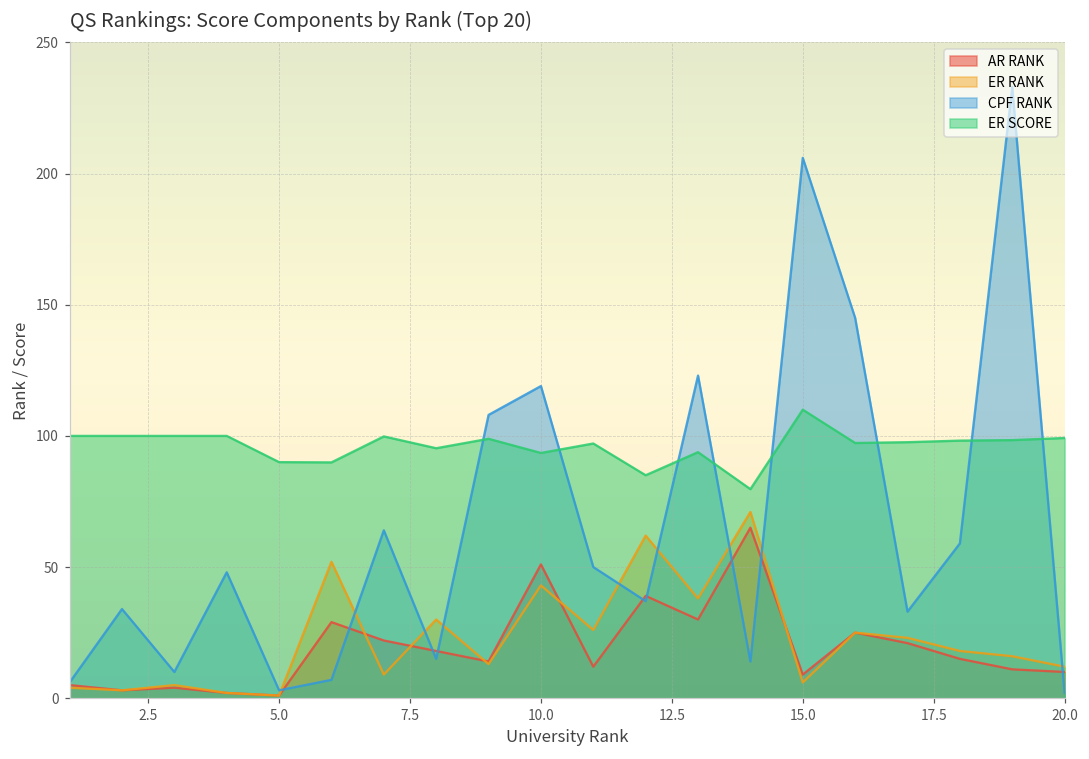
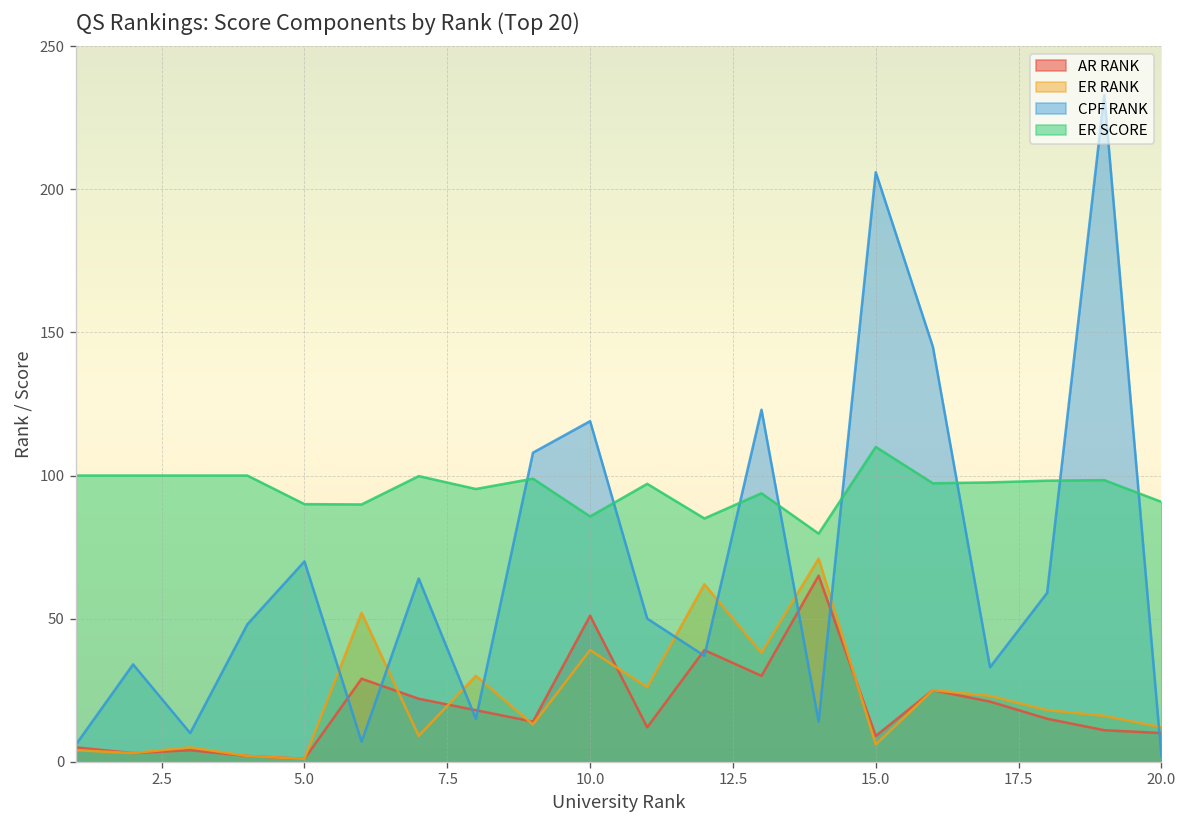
  {
    "AR RANK": {
      "10.0": 51,
      "15.0": 9,
      "20.0": 10
    },
    "ER RANK": {
-     "10.0": 43,
+     "10.0": 39,
      "15.0": 6,
      "20.0": 12
    },
    "CPF RANK": {
-     "5.0": 3,
+     "5.0": 70,
      "10.0": 119,
      "15.0": 206,
      "20.0": 2
    },
    "ER SCORE": {
      "5.0": 90,
-     "10.0": 94,
+     "10.0": 86,
      "15.0": 110,
-     "20.0": 99
+     "20.0": 91
    }
  }
